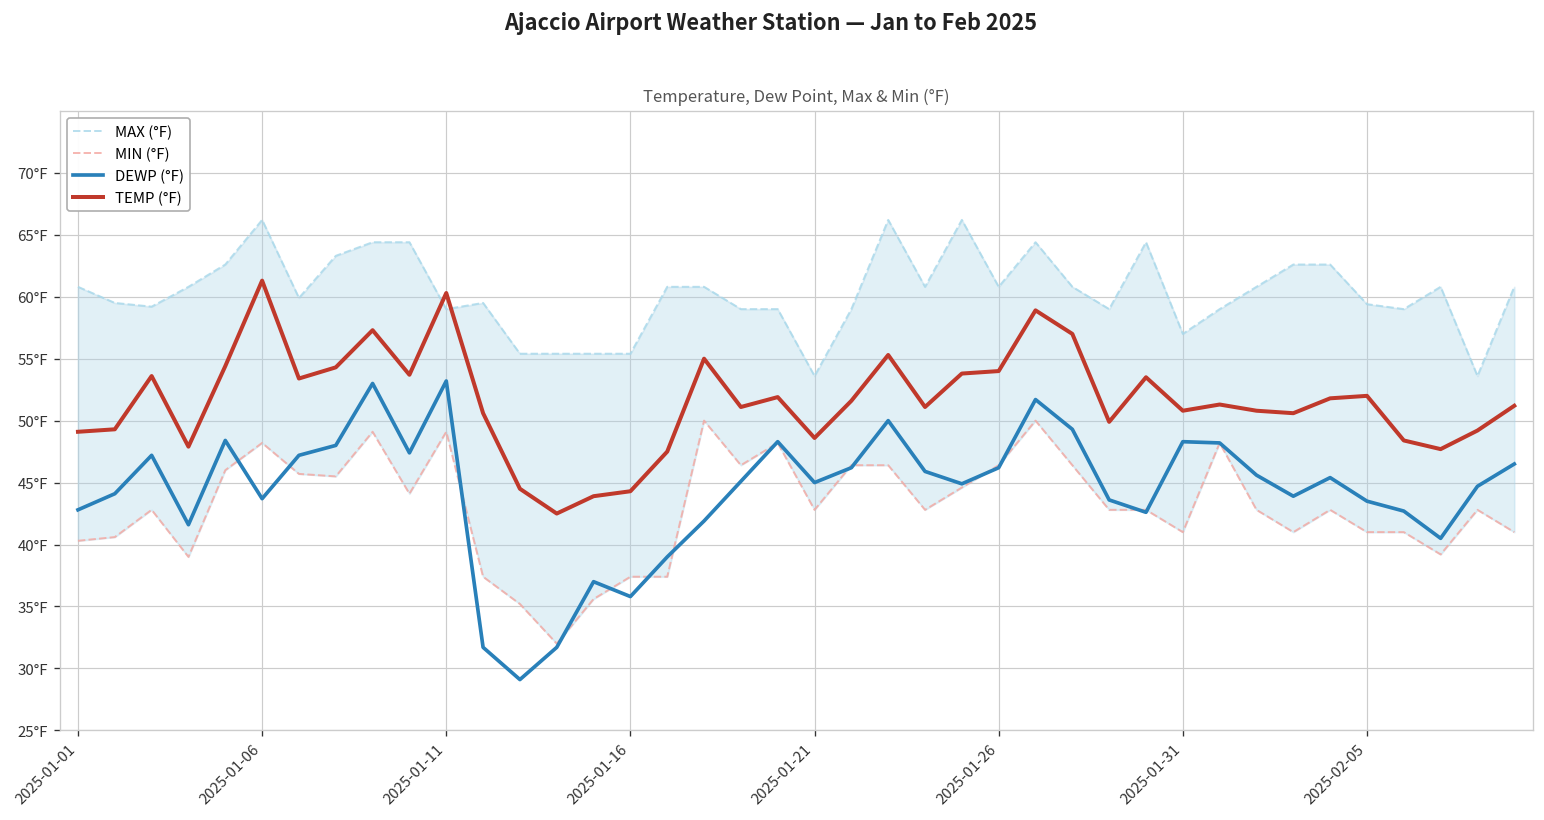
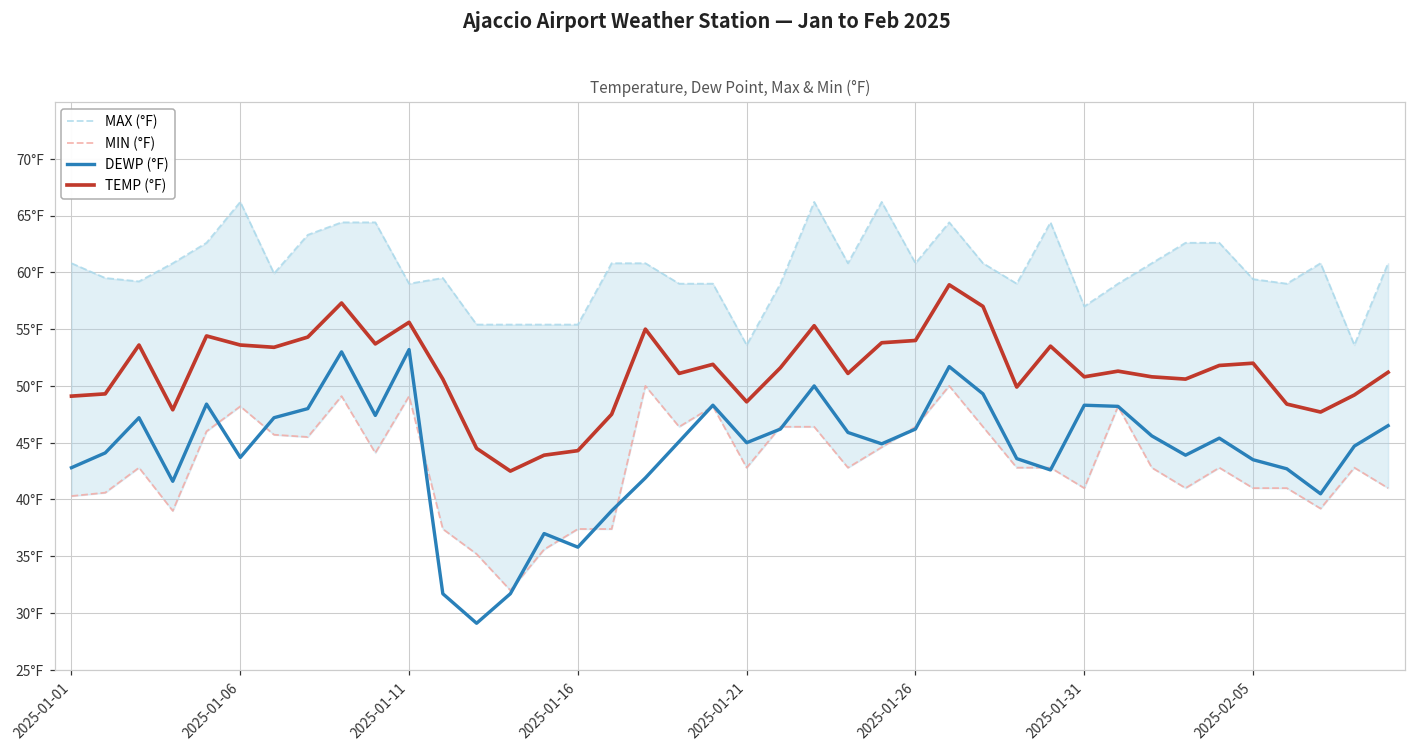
  {
    "MAX (°F)": {
      "2025-01-01": "60.8°F",
      "2025-01-06": "66.2°F",
      "2025-01-11": "59.0°F",
      "2025-01-16": "55.4°F",
      "2025-01-21": "53.6°F",
      "2025-01-26": "60.8°F",
      "2025-01-31": "57.0°F",
      "2025-02-05": "59.4°F"
    },
    "MIN (°F)": {
      "2025-01-01": "40.3°F",
      "2025-01-06": "48.2°F",
      "2025-01-11": "49.1°F",
      "2025-01-16": "37.4°F",
      "2025-01-21": "42.8°F",
      "2025-01-31": "41.0°F",
      "2025-02-05": "41.0°F"
    },
    "DEWP (°F)": {
      "2025-01-01": "42.8°F",
      "2025-01-06": "43.7°F",
      "2025-01-11": "53.2°F",
      "2025-01-16": "35.8°F",
      "2025-01-21": "45.0°F",
      "2025-01-31": "48.3°F",
      "2025-02-05": "43.5°F"
    },
    "TEMP (°F)": {
      "2025-01-01": "49.1°F",
-     "2025-01-06": "61.3°F",
-     "2025-01-11": "60.3°F",
+     "2025-01-06": "53.6°F",
+     "2025-01-11": "55.6°F",
      "2025-01-16": "44.3°F",
      "2025-01-21": "48.6°F",
      "2025-01-26": "54.0°F",
      "2025-01-31": "50.8°F",
      "2025-02-05": "52.0°F"
    }
  }
